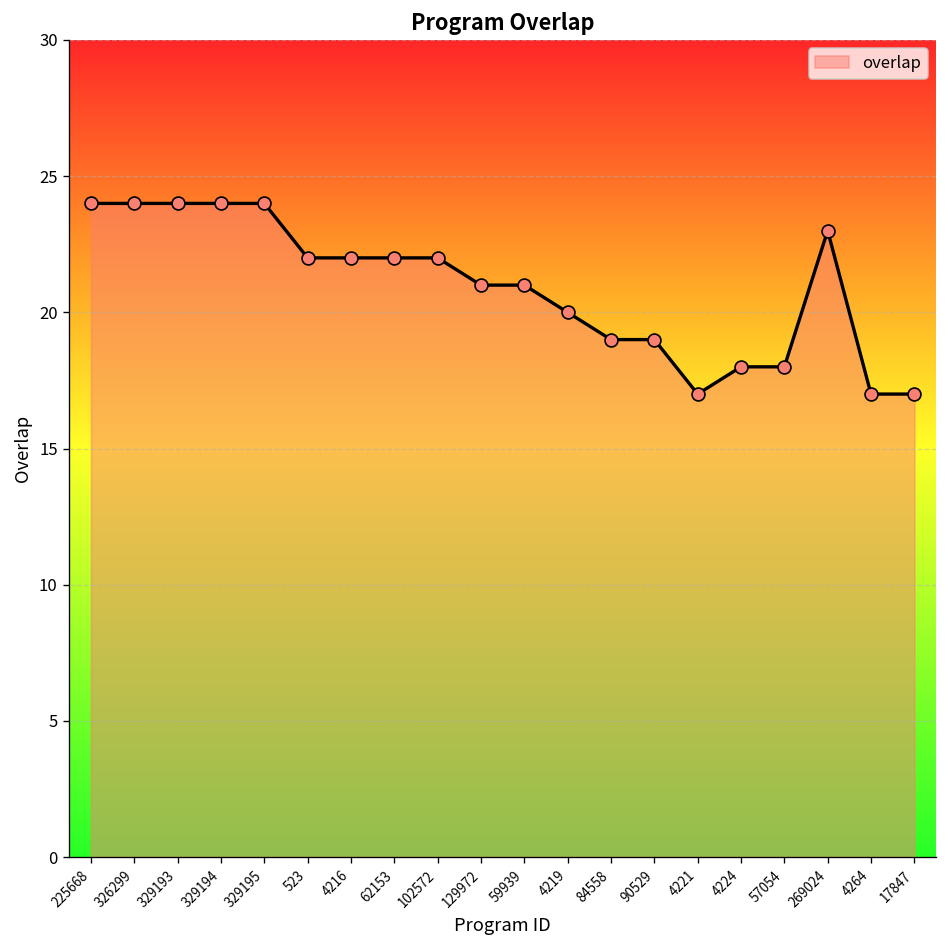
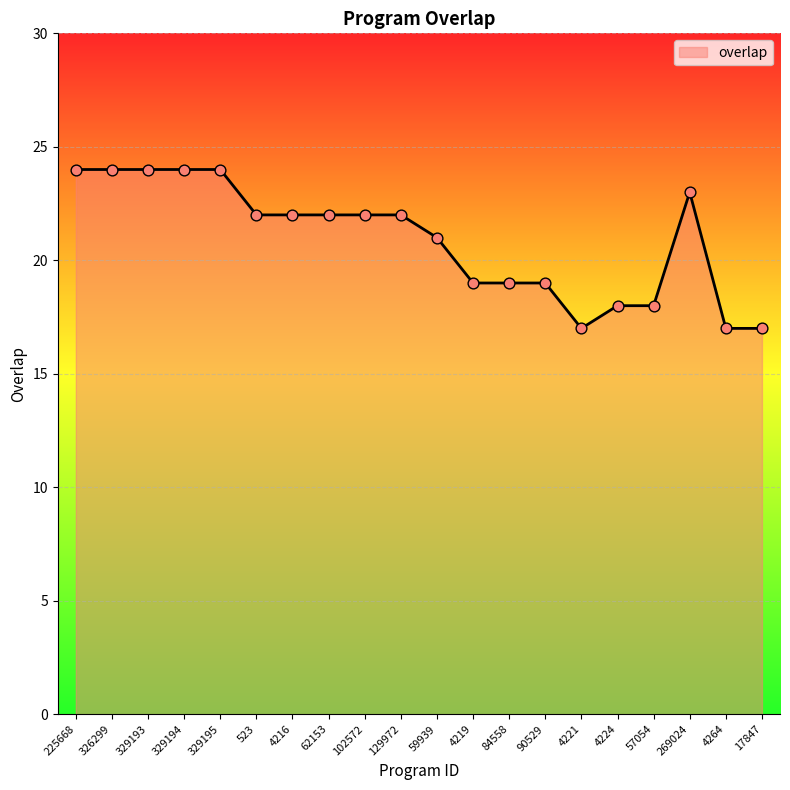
  {
    "225668": 24,
    "326299": 24,
    "329193": 24,
    "329194": 24,
    "329195": 24,
    "523": 22,
    "4216": 22,
    "62153": 22,
    "102572": 22,
-   "129972": 21,
+   "129972": 22,
    "59939": 21,
-   "4219": 20,
+   "4219": 19,
    "84558": 19,
    "90529": 19,
    "4221": 17,
    "4224": 18,
    "57054": 18,
    "269024": 23,
    "4264": 17,
    "17847": 17
  }
